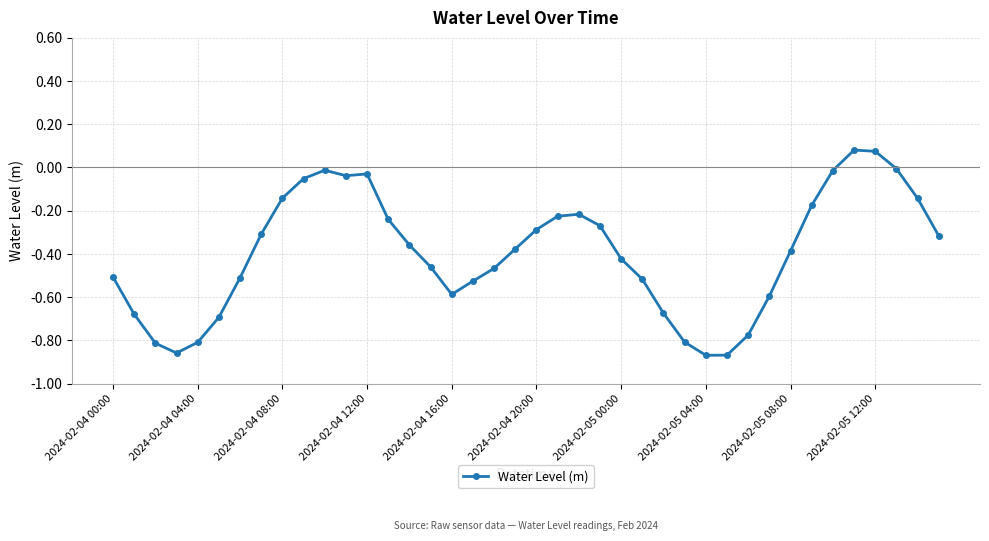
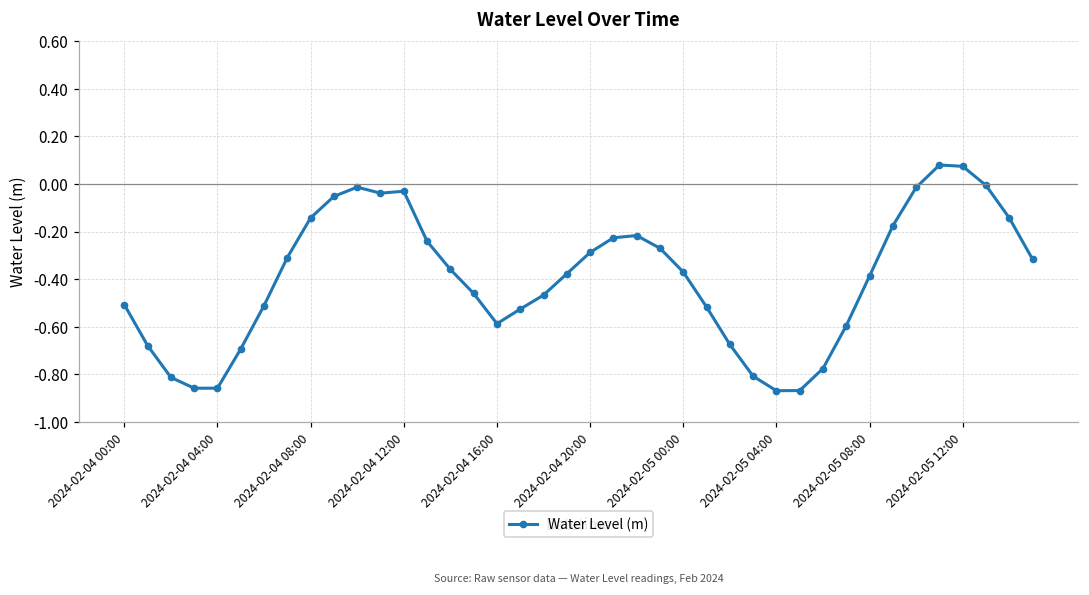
  {
    "2024-02-04 00:00": -0.51,
-   "2024-02-04 04:00": -0.81,
+   "2024-02-04 04:00": -0.86,
    "2024-02-04 08:00": -0.14,
    "2024-02-04 12:00": -0.03,
    "2024-02-04 16:00": -0.59,
    "2024-02-04 20:00": -0.29,
-   "2024-02-05 00:00": -0.42,
+   "2024-02-05 00:00": -0.37,
    "2024-02-05 04:00": -0.87,
    "2024-02-05 08:00": -0.39,
    "2024-02-05 12:00": 0.07
  }
